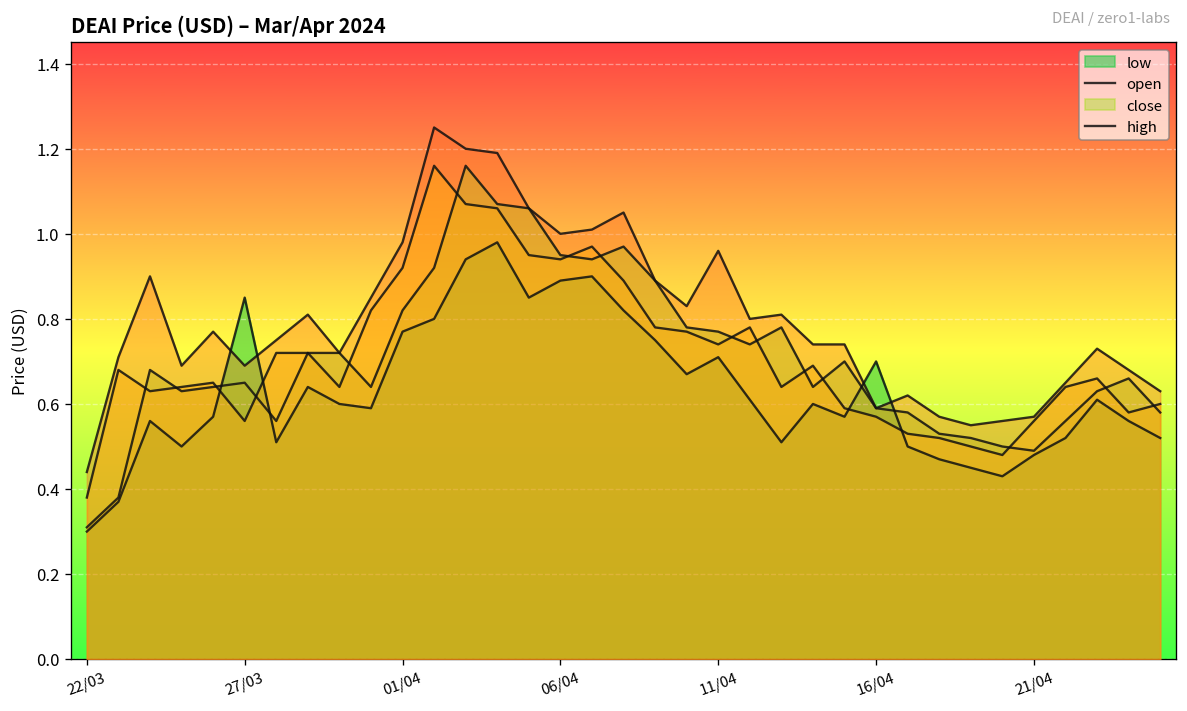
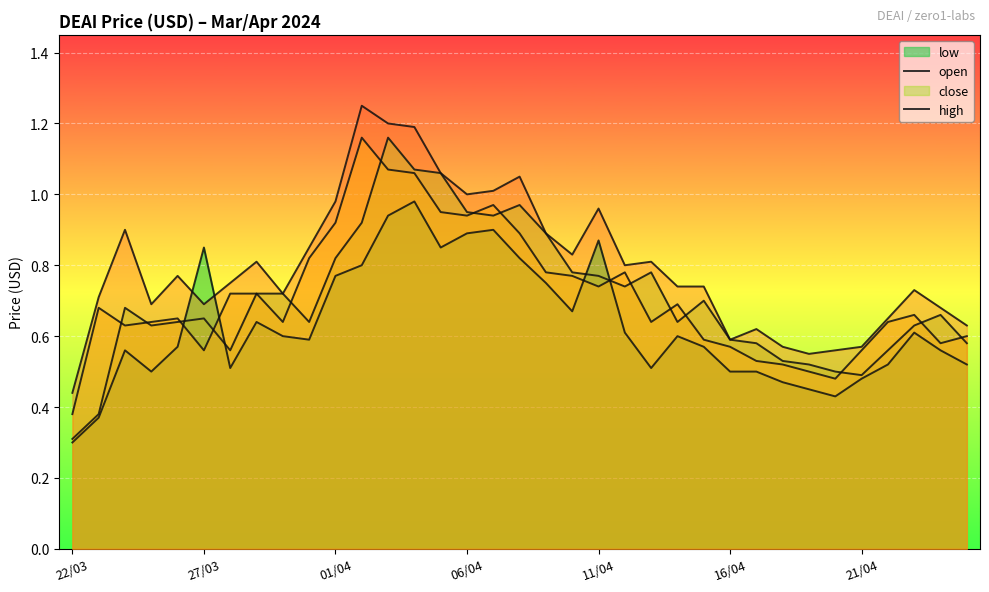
  {
    "low": {
      "22/03": 0.30,
      "27/03": 0.85,
      "01/04": 0.77,
      "06/04": 0.89,
-     "11/04": 0.71,
-     "16/04": 0.7,
+     "11/04": 0.87,
+     "16/04": 0.5,
      "21/04": 0.48
    }
  }
